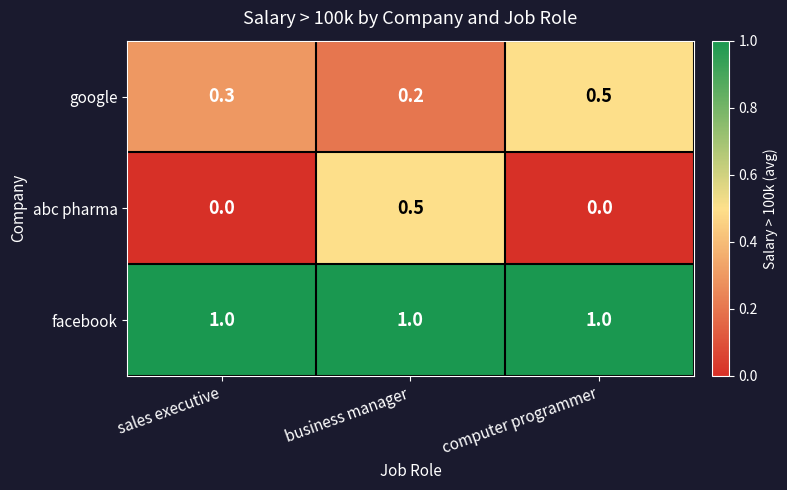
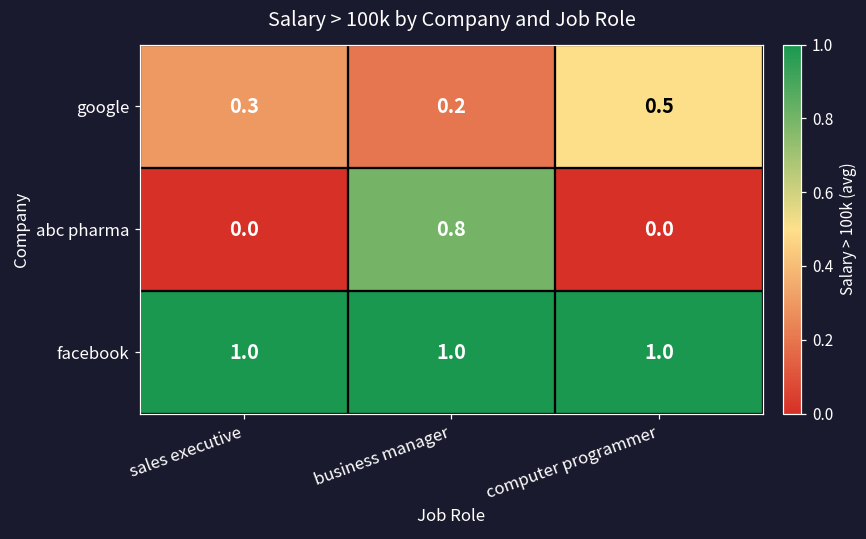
  {
    "google": {
      "sales executive": 0.3,
      "business manager": 0.2,
      "computer programmer": 0.5
    },
    "abc pharma": {
      "sales executive": 0.0,
-     "business manager": 0.5,
+     "business manager": 0.8,
      "computer programmer": 0.0
    },
    "facebook": {
      "sales executive": 1.0,
      "business manager": 1.0,
      "computer programmer": 1.0
    }
  }
